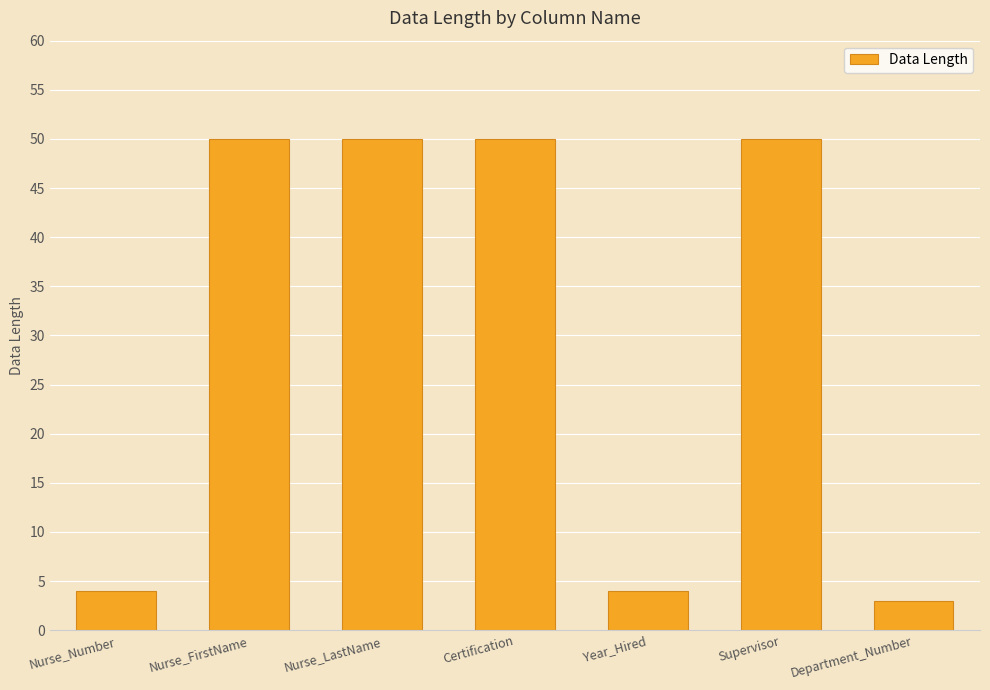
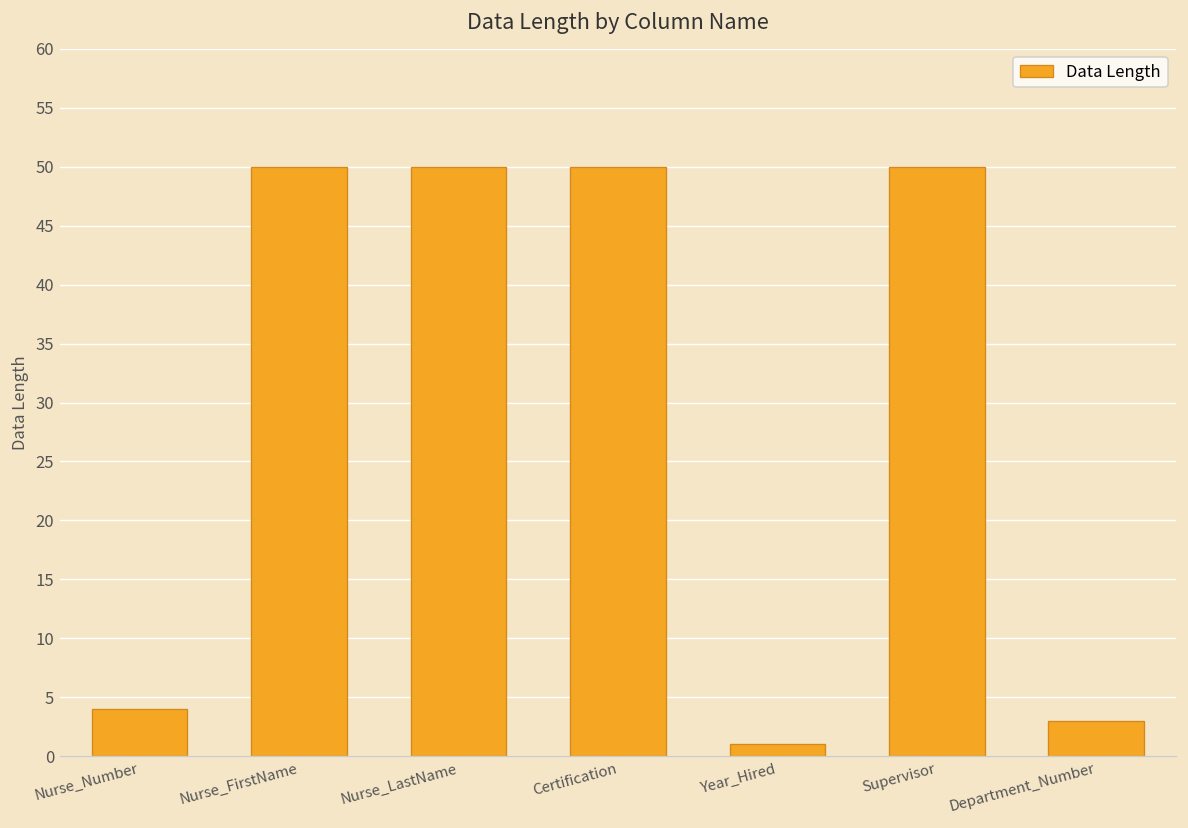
  {
    "Nurse_Number": 4,
    "Nurse_FirstName": 50,
    "Nurse_LastName": 50,
    "Certification": 50,
-   "Year_Hired": 4,
+   "Year_Hired": 1,
    "Supervisor": 50,
    "Department_Number": 3
  }
